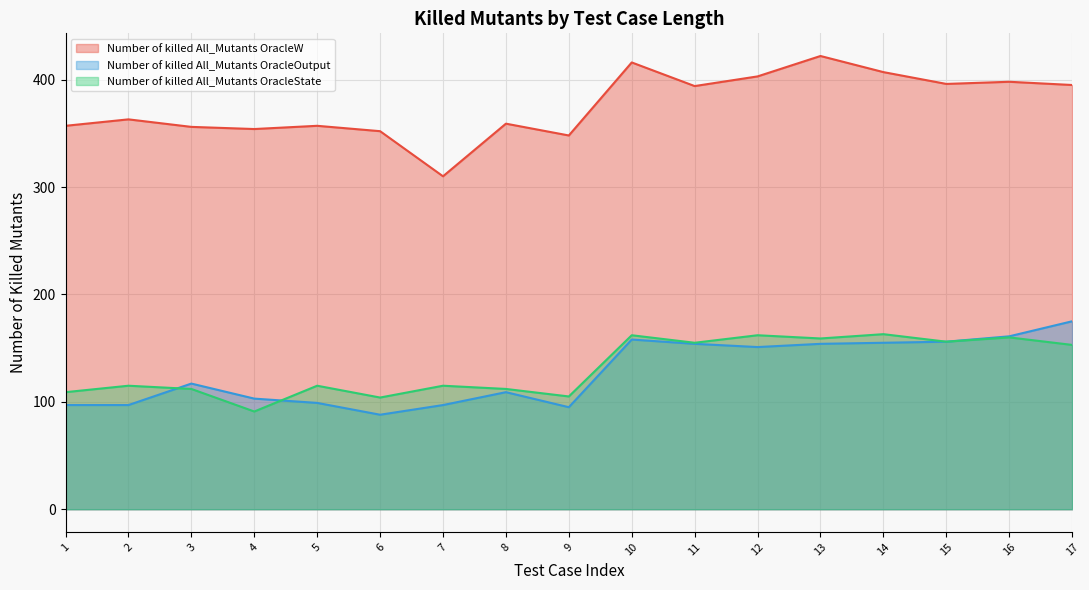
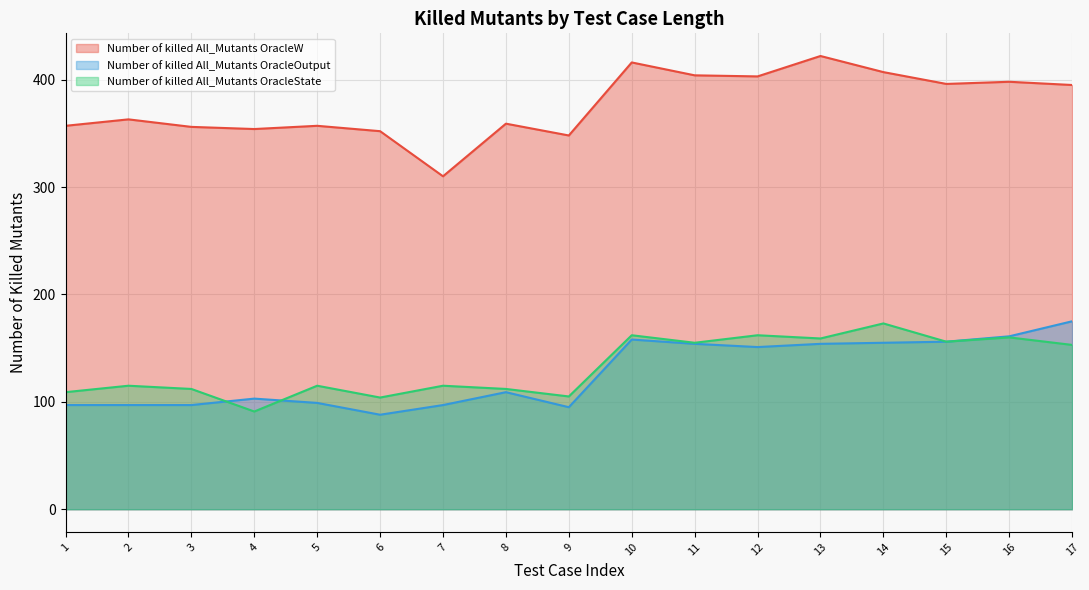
  {
    "Number of killed All_Mutants OracleW": {
      "1": 357,
      "2": 363,
      "3": 356,
      "4": 354,
      "5": 357,
      "6": 352,
      "7": 310,
      "8": 359,
      "9": 348,
      "10": 416,
-     "11": 394,
+     "11": 404,
      "12": 403,
      "13": 422,
      "14": 407,
      "15": 396,
      "16": 398,
      "17": 395
    },
    "Number of killed All_Mutants OracleOutput": {
      "1": 97,
      "2": 97,
-     "3": 117,
+     "3": 97,
      "4": 103,
      "5": 99,
      "6": 88,
      "7": 97,
      "8": 109,
      "9": 95,
      "10": 158,
      "12": 151,
      "13": 154,
      "14": 155,
      "17": 175
    },
    "Number of killed All_Mutants OracleState": {
      "1": 109,
      "2": 115,
      "3": 112,
      "4": 91,
      "5": 115,
      "6": 104,
      "7": 115,
      "8": 112,
      "9": 105,
      "10": 162,
      "12": 162,
      "13": 159,
-     "14": 163,
+     "14": 173,
      "17": 153
    }
  }
